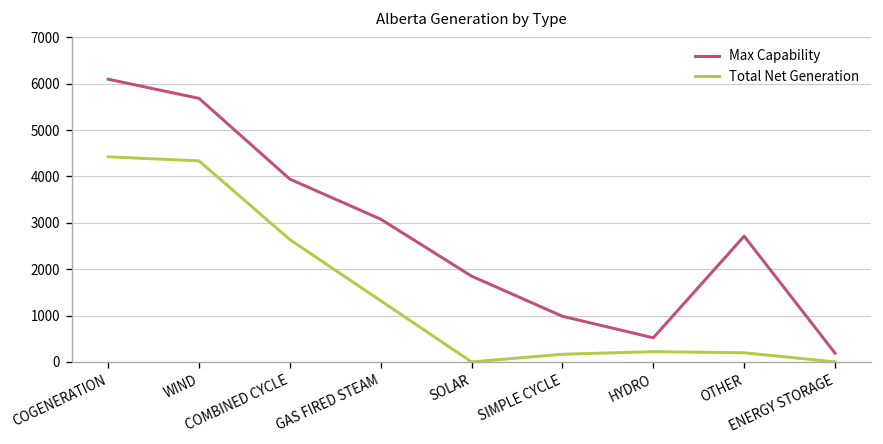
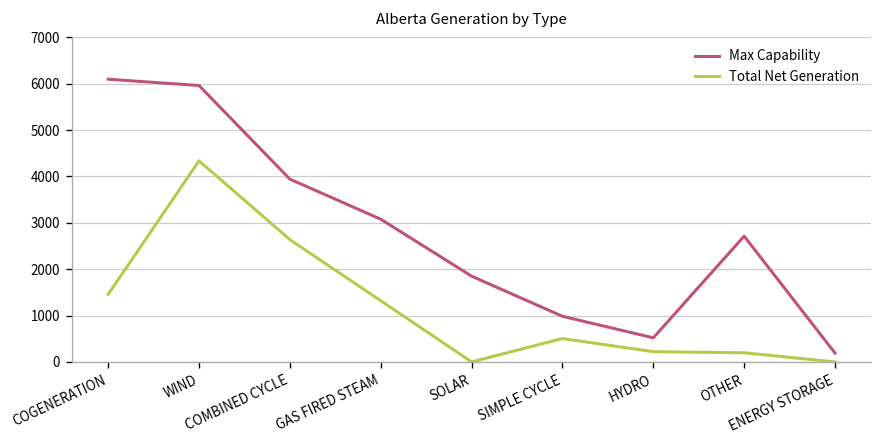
  {
    "Max Capability": {
      "COGENERATION": 6100,
-     "WIND": 5700,
+     "WIND": 6000,
      "COMBINED CYCLE": 3900,
      "GAS FIRED STEAM": 3100,
      "SOLAR": 1900,
      "SIMPLE CYCLE": 1000,
      "HYDRO": 500,
      "OTHER": 2700,
      "ENERGY STORAGE": 200
    },
    "Total Net Generation": {
-     "COGENERATION": 4400,
+     "COGENERATION": 1500,
      "WIND": 4300,
      "COMBINED CYCLE": 2600,
      "GAS FIRED STEAM": 1300,
      "SOLAR": 0,
-     "SIMPLE CYCLE": 200,
+     "SIMPLE CYCLE": 500,
      "HYDRO": 200,
      "OTHER": 200,
      "ENERGY STORAGE": 0
    }
  }
